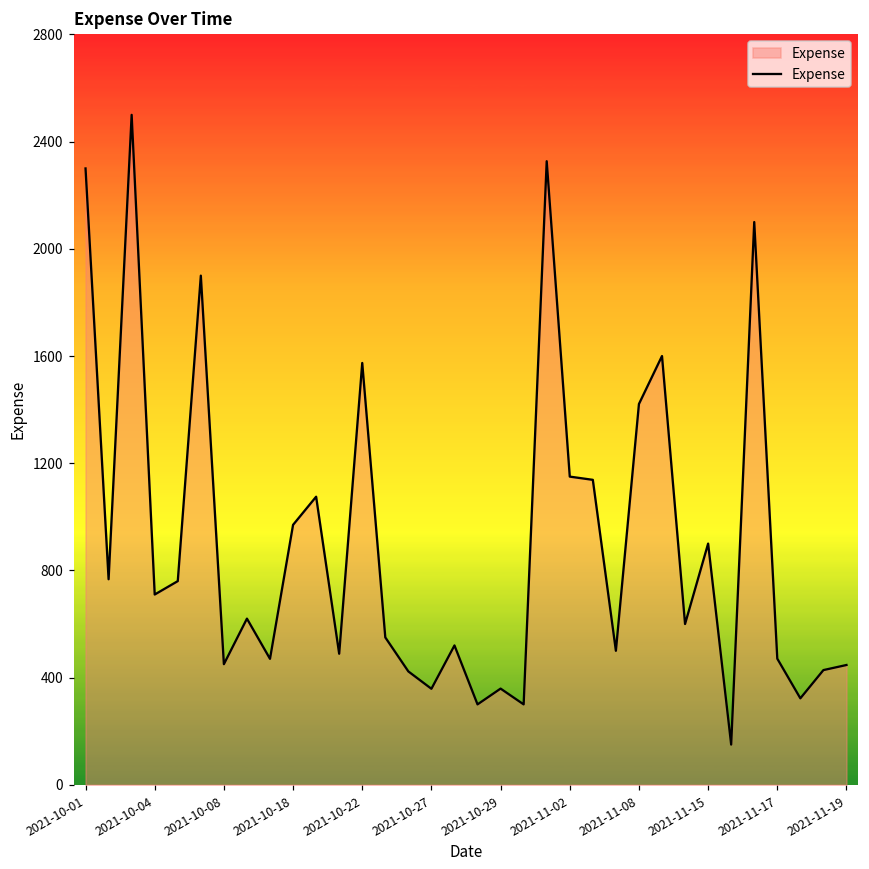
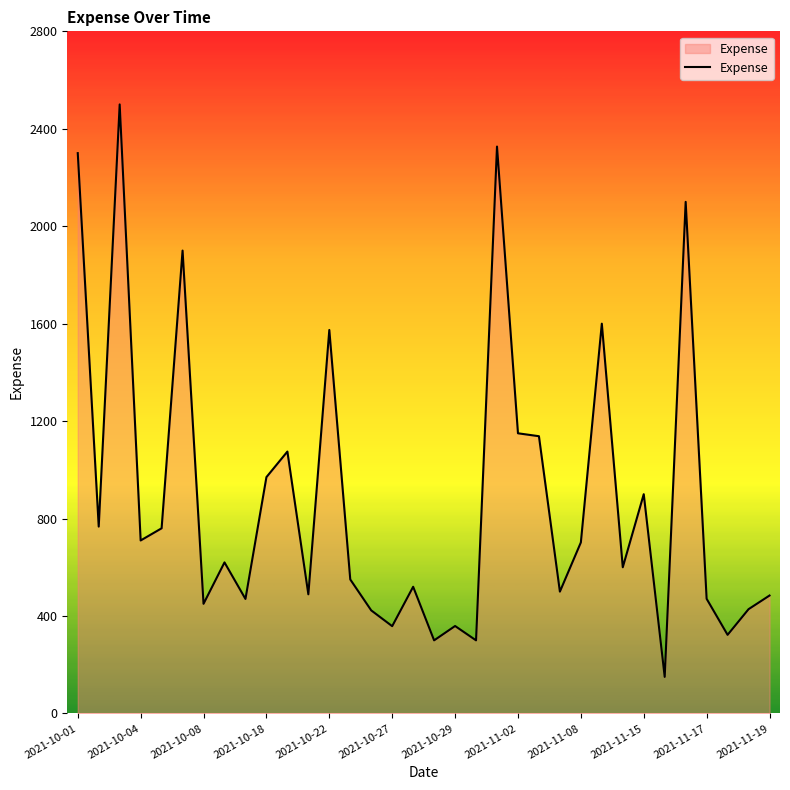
  {
    "2021-10-08": 450,
    "2021-10-29": 360,
    "2021-11-02": 1150,
-   "2021-11-08": 1420,
-   "2021-11-19": 450
+   "2021-11-08": 700,
+   "2021-11-19": 480
  }
